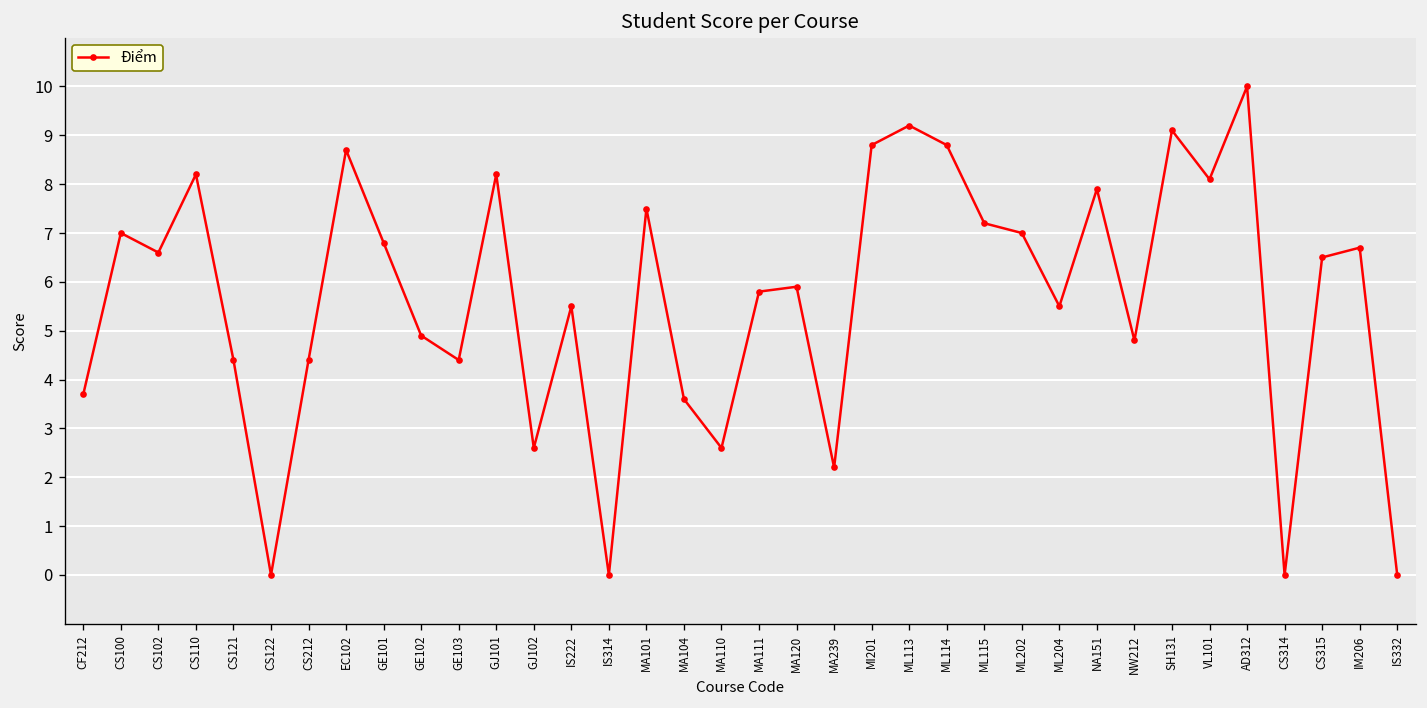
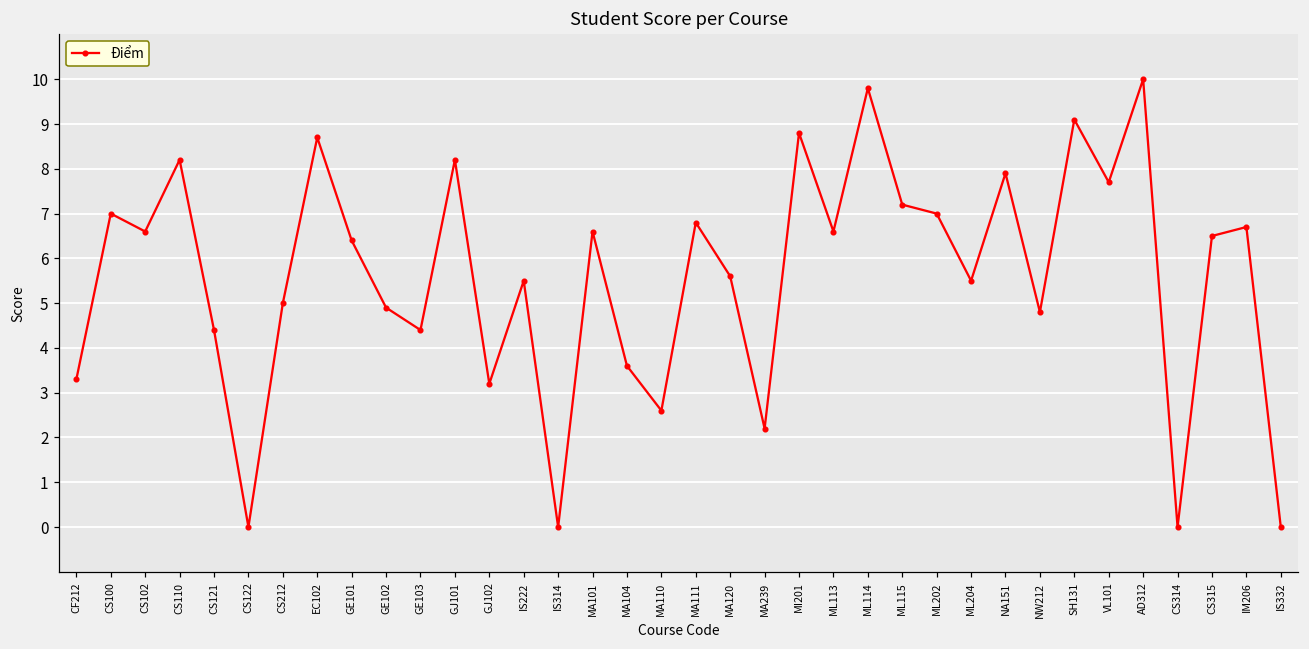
  {
-   "CF212": 3.7,
+   "CF212": 3.3,
    "CS100": 7.0,
    "CS102": 6.6,
    "CS110": 8.2,
    "CS121": 4.4,
    "CS122": 0.0,
-   "CS212": 4.4,
+   "CS212": 5.0,
    "EC102": 8.7,
-   "GE101": 6.8,
+   "GE101": 6.4,
    "GE102": 4.9,
    "GE103": 4.4,
    "GJ101": 8.2,
-   "GJ102": 2.6,
+   "GJ102": 3.2,
    "IS222": 5.5,
    "IS314": 0.0,
-   "MA101": 7.5,
+   "MA101": 6.6,
    "MA104": 3.6,
    "MA110": 2.6,
-   "MA111": 5.8,
-   "MA120": 5.9,
+   "MA111": 6.8,
+   "MA120": 5.6,
    "MA239": 2.2,
    "MI201": 8.8,
-   "ML113": 9.2,
-   "ML114": 8.8,
+   "ML113": 6.6,
+   "ML114": 9.8,
    "ML115": 7.2,
    "ML202": 7.0,
    "ML204": 5.5,
    "NA151": 7.9,
    "NW212": 4.8,
    "SH131": 9.1,
-   "VL101": 8.1,
+   "VL101": 7.7,
    "AD312": 10.0,
    "CS314": 0.0,
    "CS315": 6.5,
    "IM206": 6.7,
    "IS332": 0.0
  }
